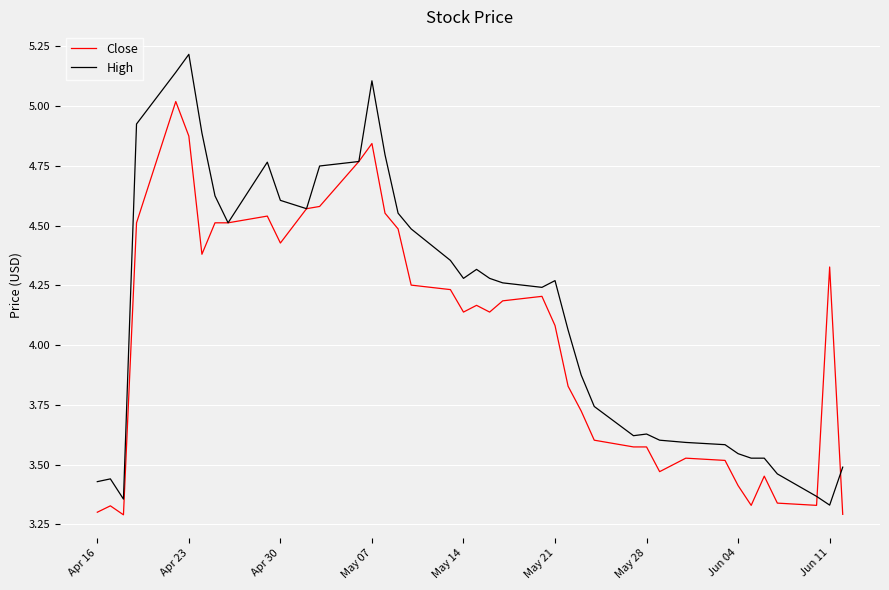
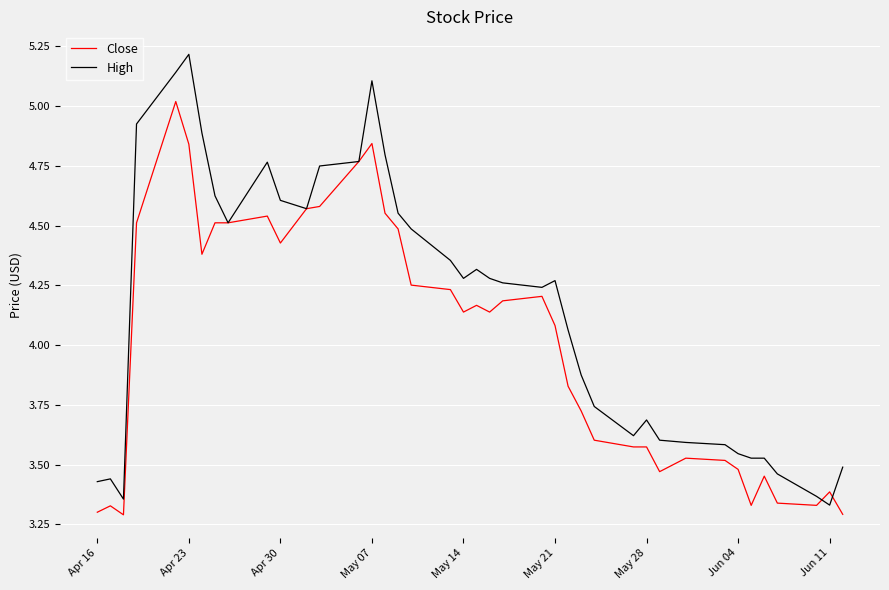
  {
    "Close": {
      "Apr 16": 3.30,
-     "Apr 23": 4.87,
+     "Apr 23": 4.84,
      "Apr 30": 4.43,
      "May 07": 4.84,
      "May 14": 4.14,
      "May 21": 4.08,
      "May 28": 3.57,
-     "Jun 04": 3.41,
-     "Jun 11": 4.33
+     "Jun 04": 3.48,
+     "Jun 11": 3.39
    },
    "High": {
      "Apr 16": 3.43,
      "Apr 23": 5.22,
      "Apr 30": 4.61,
      "May 07": 5.11,
      "May 14": 4.28,
      "May 21": 4.27,
-     "May 28": 3.63,
+     "May 28": 3.69,
      "Jun 04": 3.55,
      "Jun 11": 3.33
    }
  }
